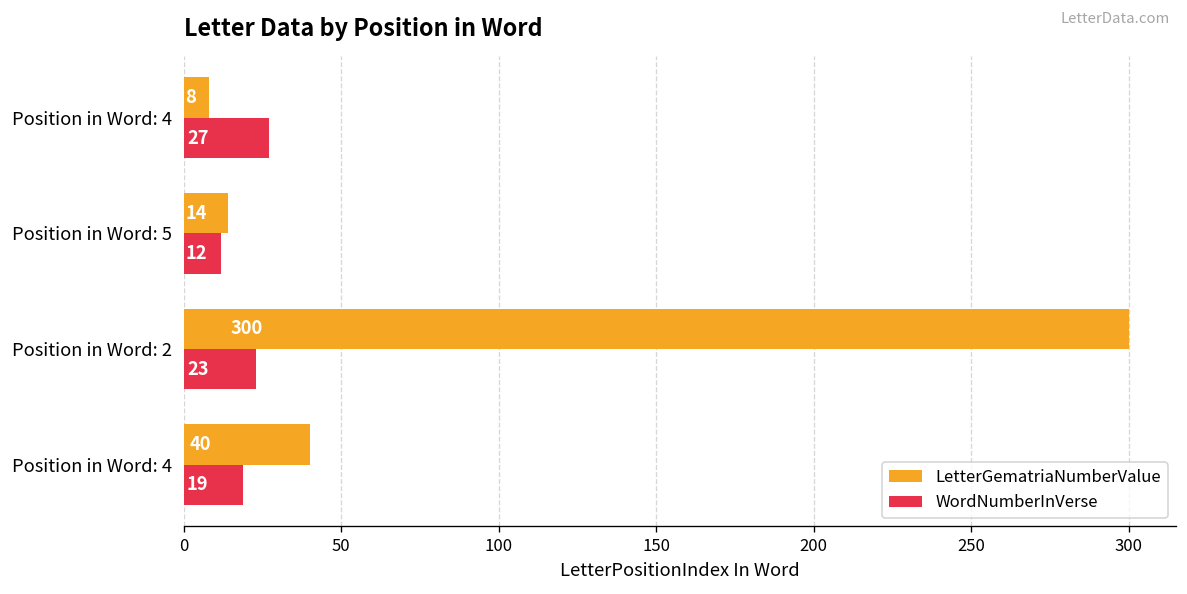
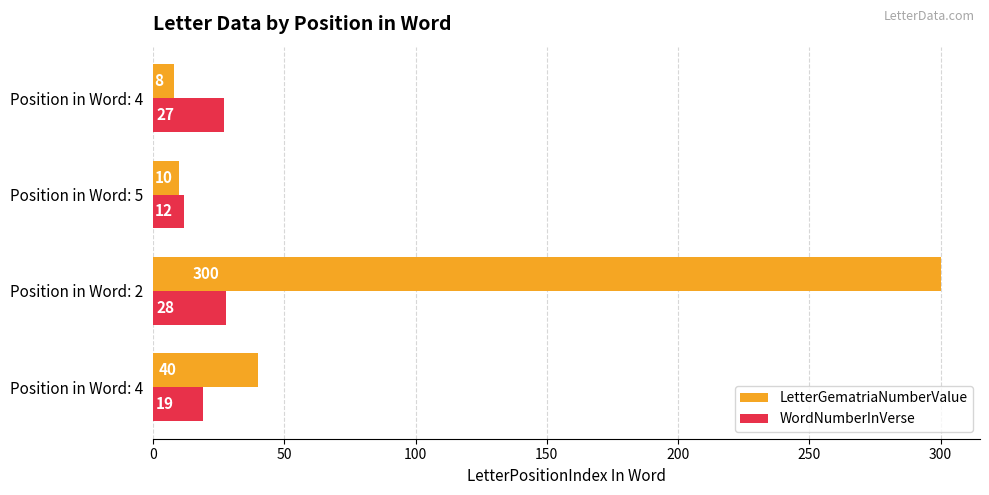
  {
    "LetterGematriaNumberValue": {
-     "Position in Word: 5": 14,
+     "Position in Word: 5": 10,
      "Position in Word: 2": 300
    },
    "WordNumberInVerse": {
      "Position in Word: 5": 12,
-     "Position in Word: 2": 23
+     "Position in Word: 2": 28
    }
  }
